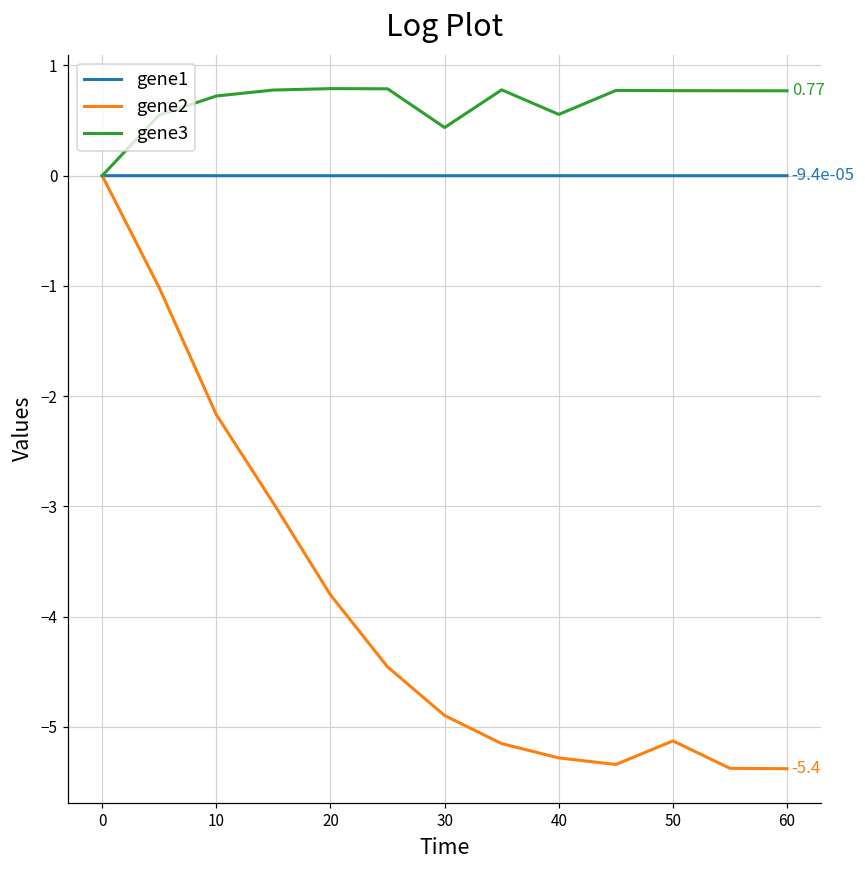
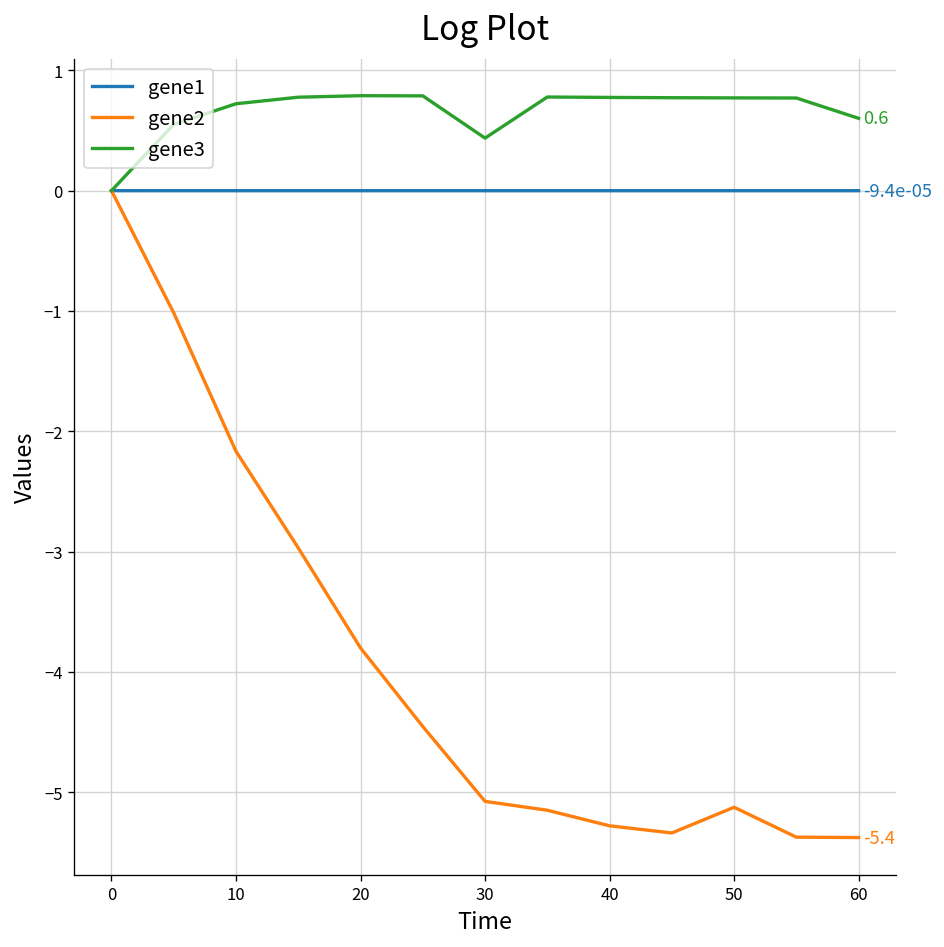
  {
    "gene1": {
      "60": "-9.4e-05"
    },
    "gene2": {
      "10": "-2.17",
      "20": "-3.80",
-     "30": "-4.90",
+     "30": "-5.08",
      "40": "-5.28",
      "50": "-5.13"
    },
    "gene3": {
-     "40": "0.56",
-     "60": "0.77"
+     "40": "0.78",
+     "60": "0.6"
    }
  }
